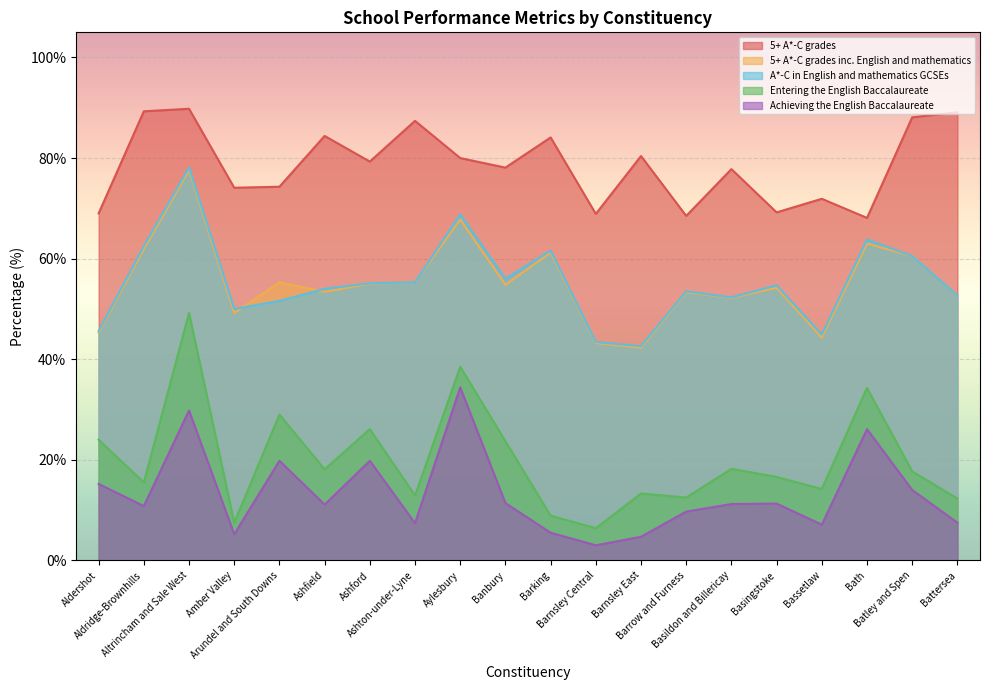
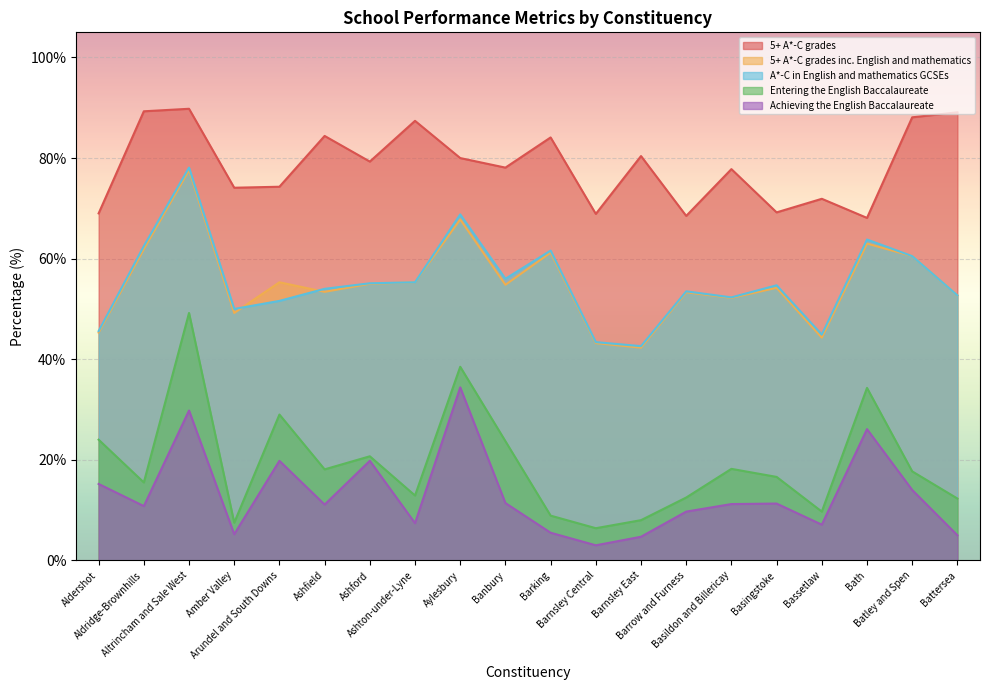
  {
    "5+ A*-C grades": {
      "Aldershot": "69%",
      "Aldridge-Brownhills": "89%",
      "Altrincham and Sale West": "90%",
      "Amber Valley": "74%",
      "Arundel and South Downs": "74%",
      "Ashfield": "84%",
      "Ashford": "79%",
      "Ashton-under-Lyne": "87%",
      "Aylesbury": "80%",
      "Banbury": "78%",
      "Barking": "84%",
      "Barnsley Central": "69%",
      "Barnsley East": "80%",
      "Barrow and Furness": "69%",
      "Basildon and Billericay": "78%",
      "Basingstoke": "69%",
      "Bassetlaw": "72%",
      "Bath": "68%",
      "Batley and Spen": "88%"
    },
    "5+ A*-C grades inc. English and mathematics": {
      "Aldridge-Brownhills": "62%",
      "Amber Valley": "49%",
      "Arundel and South Downs": "55%",
      "Ashfield": "53%",
      "Aylesbury": "68%",
      "Banbury": "55%",
      "Bassetlaw": "44%",
      "Bath": "63%"
    },
    "A*-C in English and mathematics GCSEs": {
      "Aldridge-Brownhills": "63%",
      "Amber Valley": "50%",
      "Arundel and South Downs": "52%",
      "Ashfield": "54%",
      "Aylesbury": "69%",
      "Banbury": "56%",
      "Bassetlaw": "45%",
      "Bath": "64%"
    },
    "Entering the English Baccalaureate": {
      "Aldershot": "24%",
      "Aldridge-Brownhills": "16%",
      "Altrincham and Sale West": "49%",
      "Amber Valley": "8%",
      "Arundel and South Downs": "29%",
      "Ashfield": "18%",
-     "Ashford": "26%",
+     "Ashford": "21%",
      "Ashton-under-Lyne": "13%",
      "Aylesbury": "39%",
      "Banbury": "24%",
      "Barking": "9%",
      "Barnsley Central": "6%",
-     "Barnsley East": "13%",
+     "Barnsley East": "8%",
      "Barrow and Furness": "13%",
      "Basildon and Billericay": "18%",
      "Basingstoke": "17%",
-     "Bassetlaw": "14%",
+     "Bassetlaw": "10%",
      "Bath": "34%",
      "Batley and Spen": "18%",
      "Battersea": "12%"
    },
    "Achieving the English Baccalaureate": {
      "Aldershot": "15%",
      "Aldridge-Brownhills": "11%",
      "Altrincham and Sale West": "30%",
      "Amber Valley": "5%",
      "Arundel and South Downs": "20%",
      "Ashfield": "11%",
      "Ashford": "20%",
      "Ashton-under-Lyne": "7%",
      "Aylesbury": "34%",
      "Banbury": "11%",
      "Barking": "6%",
      "Barnsley Central": "3%",
      "Barnsley East": "5%",
      "Barrow and Furness": "10%",
      "Basildon and Billericay": "11%",
      "Basingstoke": "11%",
      "Bassetlaw": "7%",
      "Bath": "26%",
      "Batley and Spen": "14%",
-     "Battersea": "8%"
+     "Battersea": "5%"
    }
  }
